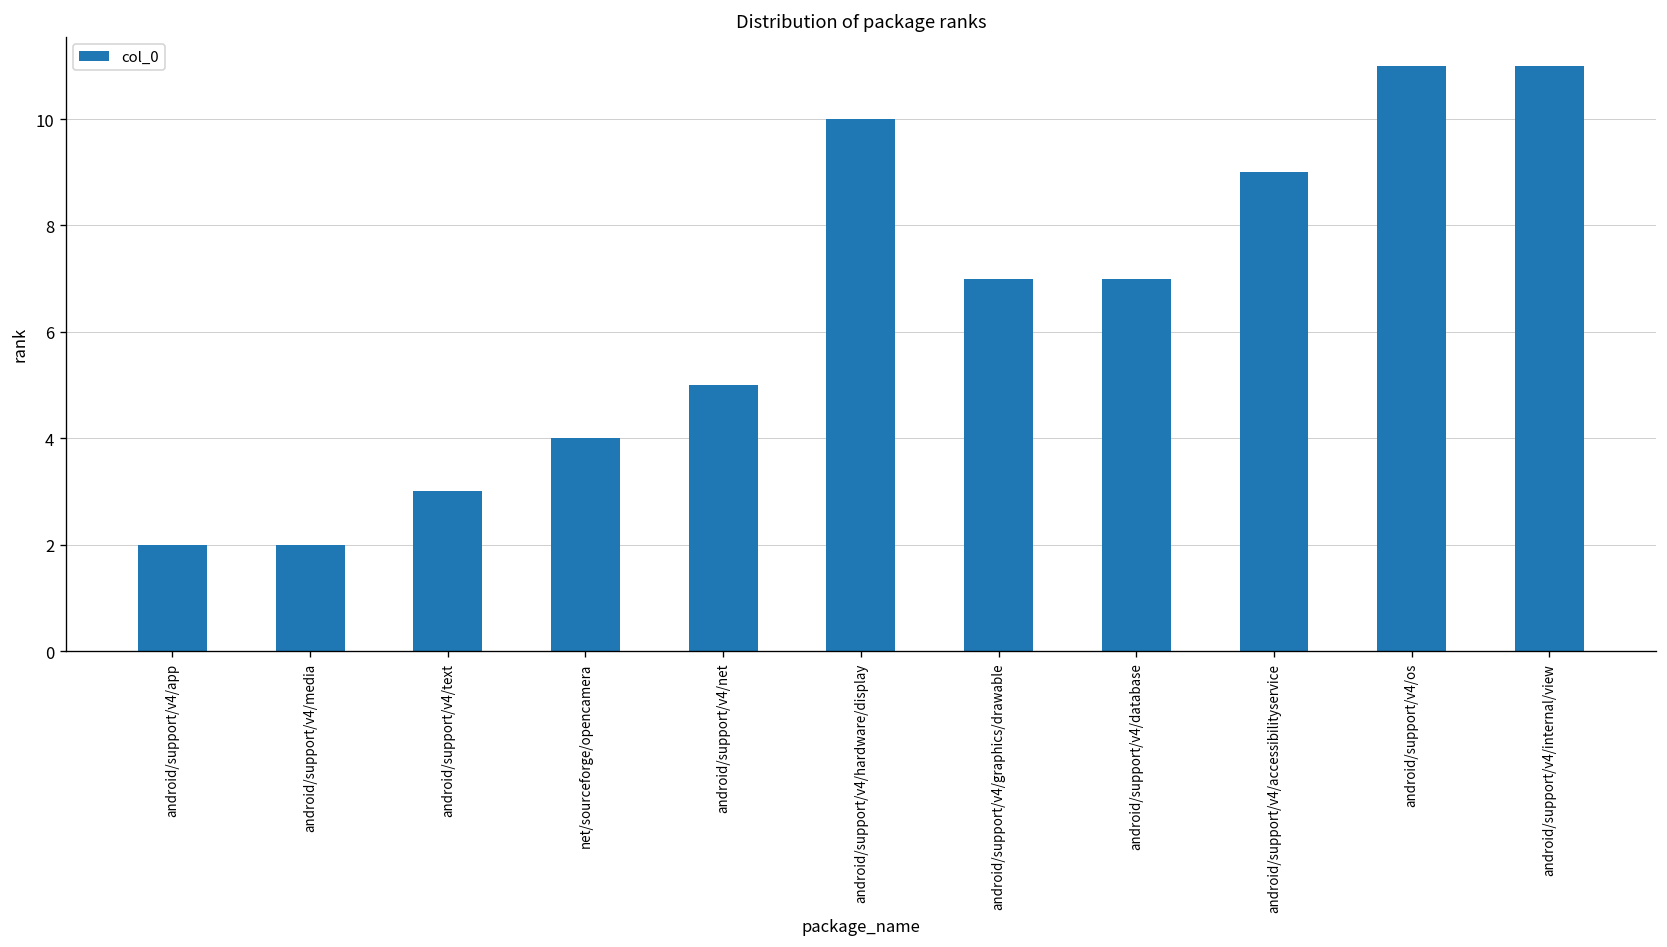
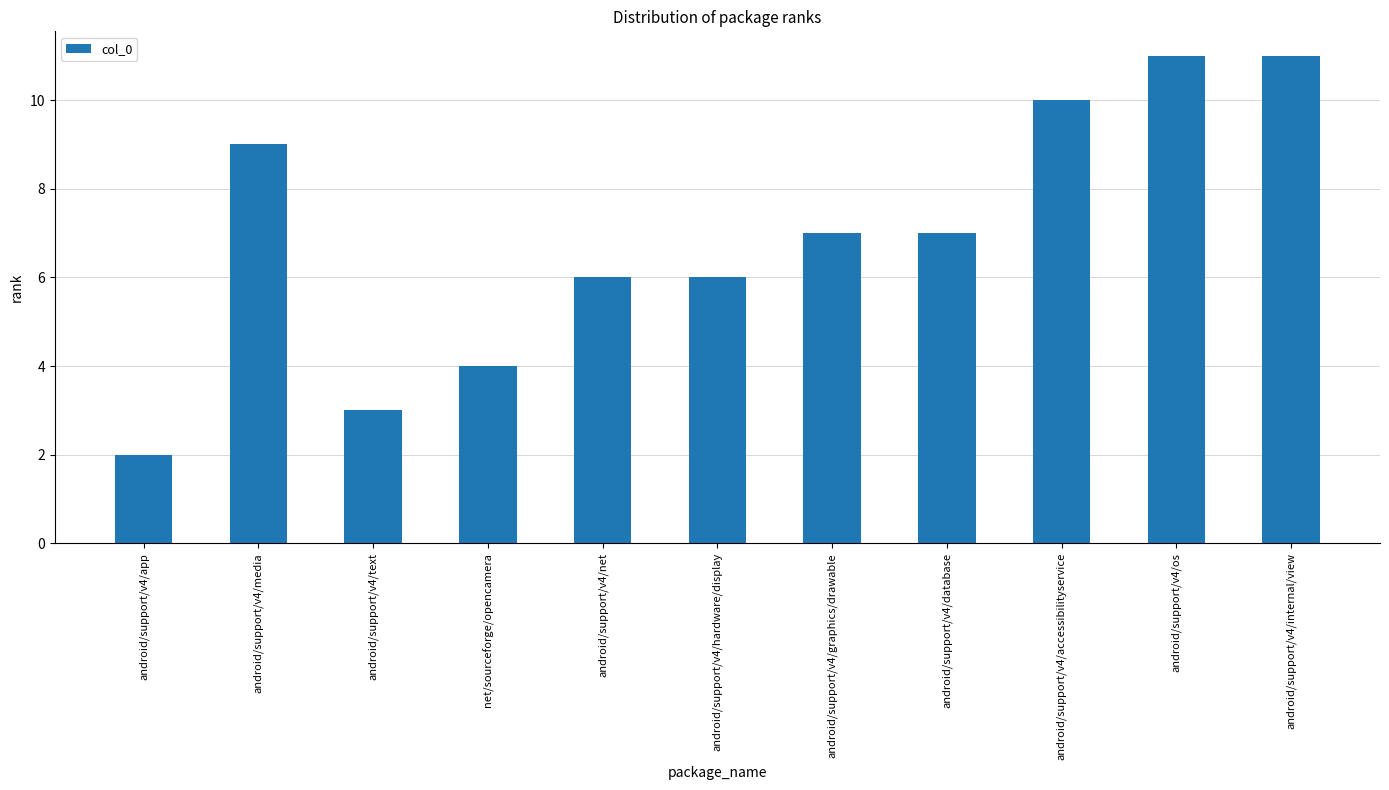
  {
    "android/support/v4/app": 2,
-   "android/support/v4/media": 2,
+   "android/support/v4/media": 9,
    "android/support/v4/text": 3,
    "net/sourceforge/opencamera": 4,
-   "android/support/v4/net": 5,
-   "android/support/v4/hardware/display": 10,
+   "android/support/v4/net": 6,
+   "android/support/v4/hardware/display": 6,
    "android/support/v4/graphics/drawable": 7,
    "android/support/v4/database": 7,
-   "android/support/v4/accessibilityservice": 9,
+   "android/support/v4/accessibilityservice": 10,
    "android/support/v4/os": 11,
    "android/support/v4/internal/view": 11
  }
